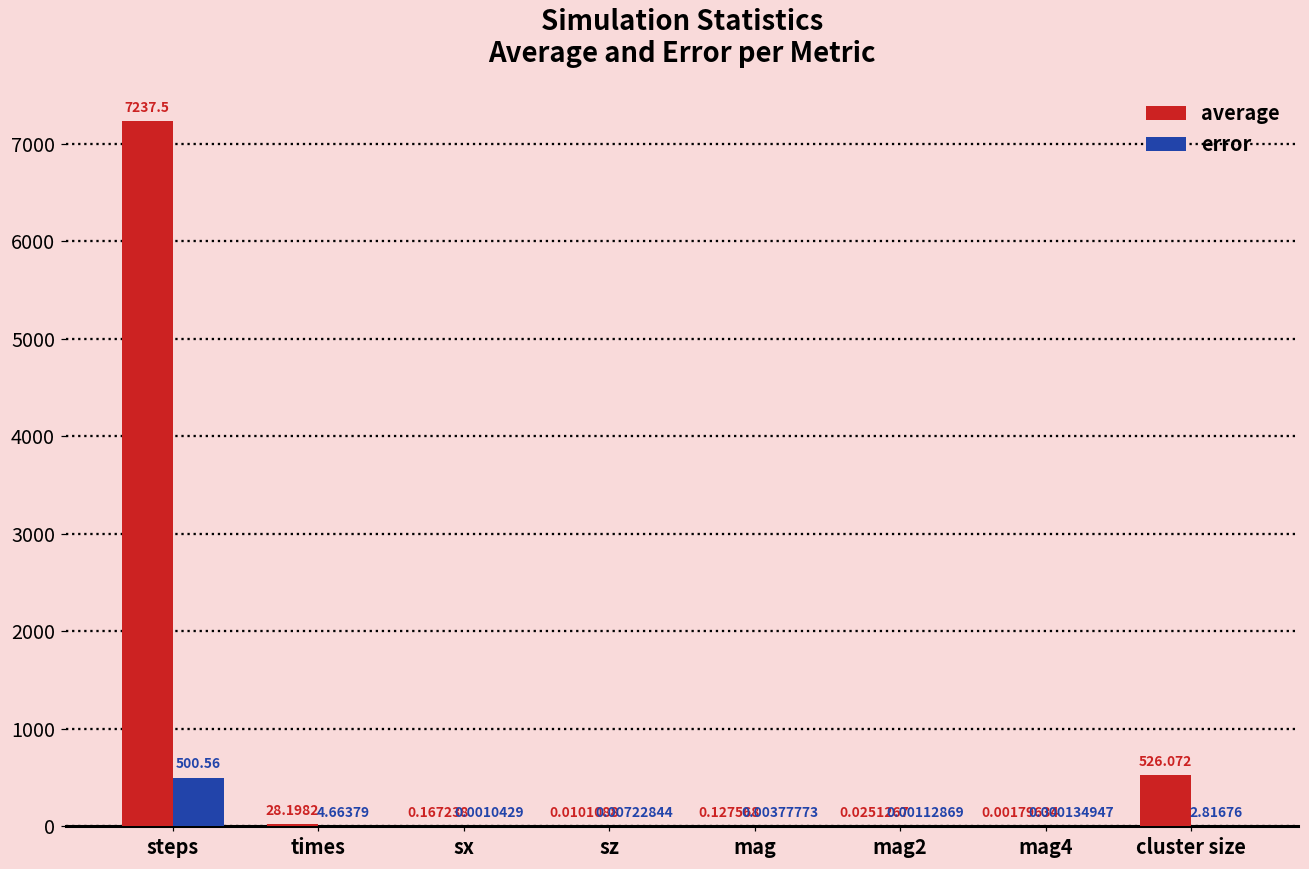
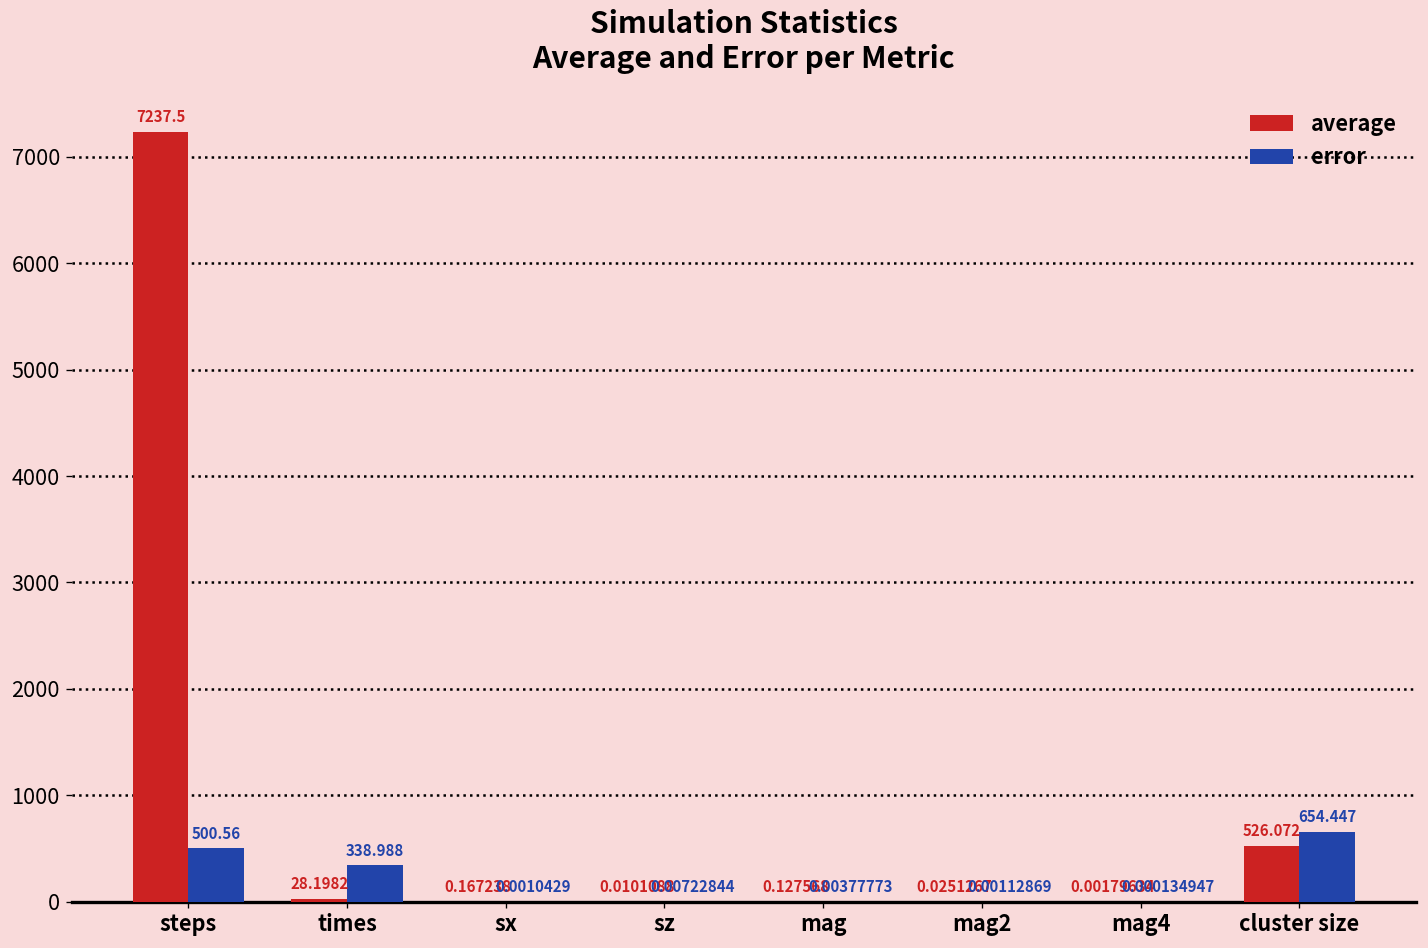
  {
    "average": {
      "steps": 7237.5,
      "times": 28.1982,
      "cluster size": 526.072
    },
    "error": {
      "steps": 500.56,
-     "times": 4.66379,
-     "cluster size": 2.81676
+     "times": 338.988,
+     "cluster size": 654.447
    }
  }
